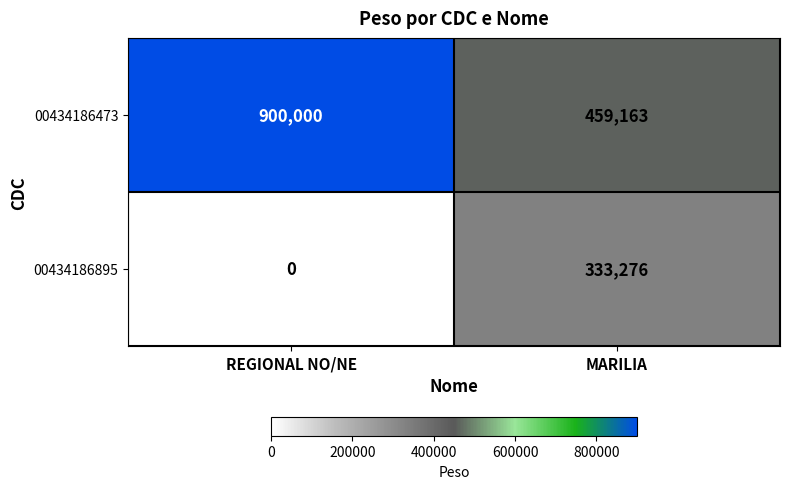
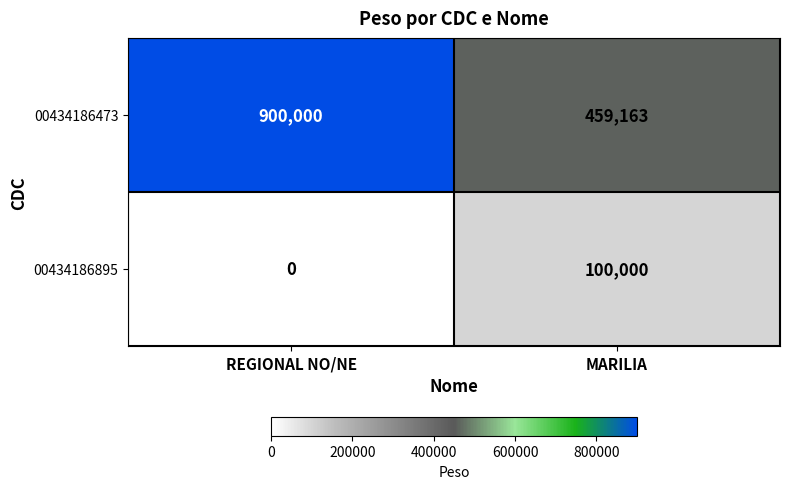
  {
    "00434186473": {
      "REGIONAL NO/NE": "900,000",
      "MARILIA": "459,163"
    },
    "00434186895": {
      "REGIONAL NO/NE": "0",
-     "MARILIA": "333,276"
+     "MARILIA": "100,000"
    }
  }
